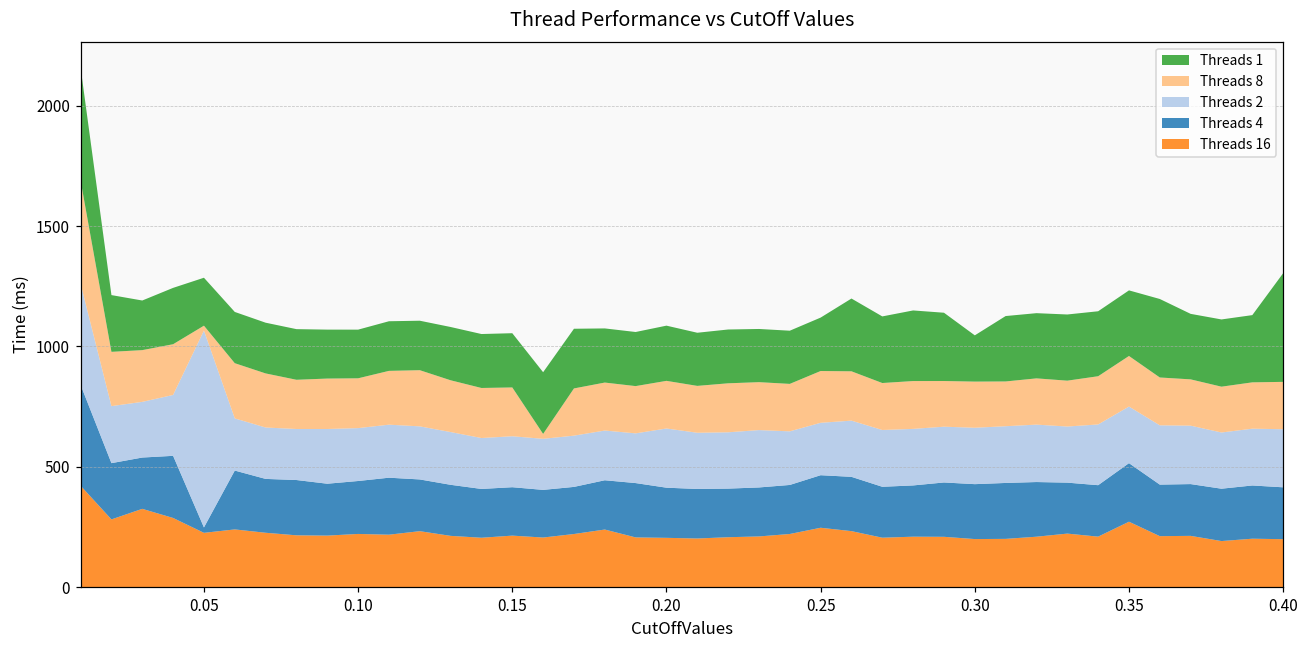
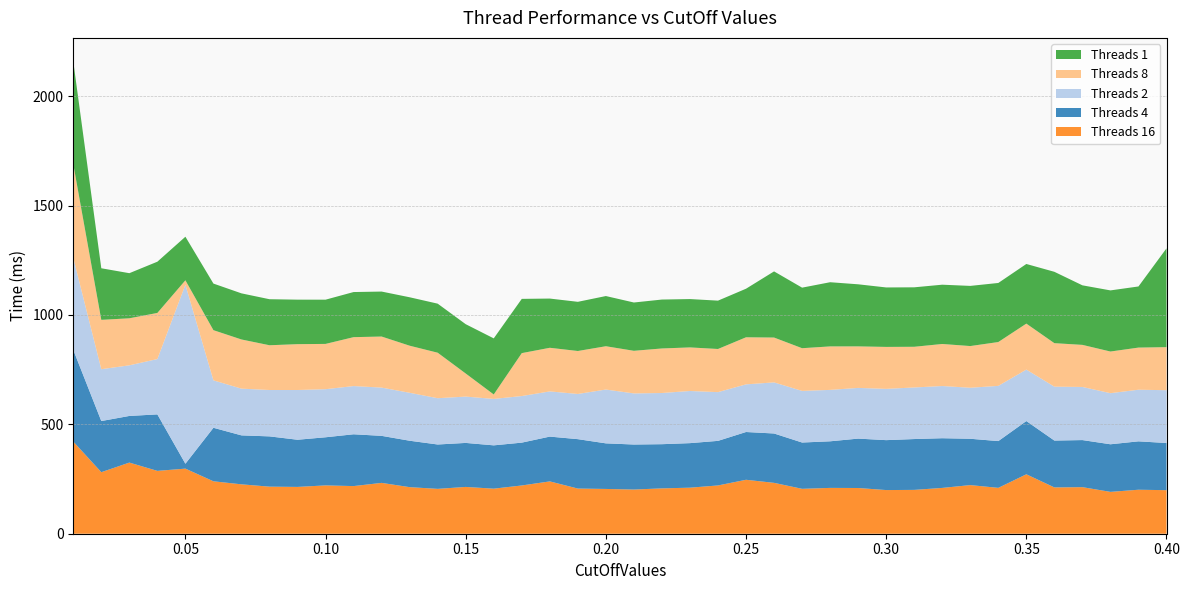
  {
    "Threads 16": {
-     "0.05": 230,
+     "0.05": 300,
      "0.10": 220,
      "0.15": 210,
      "0.20": 200,
      "0.25": 250,
      "0.30": 200,
      "0.35": 270,
      "0.40": 200
    },
    "Threads 4": {
      "0.05": 20,
      "0.10": 220,
      "0.15": 200,
      "0.20": 210,
      "0.25": 220,
      "0.30": 230,
      "0.35": 240,
      "0.40": 220
    },
    "Threads 2": {
      "0.05": 820,
      "0.10": 220,
      "0.15": 210,
      "0.20": 250,
      "0.25": 220,
      "0.30": 230,
      "0.35": 240,
      "0.40": 240
    },
    "Threads 8": {
      "0.05": 20,
      "0.10": 210,
-     "0.15": 200,
+     "0.15": 110,
      "0.20": 200,
      "0.25": 220,
      "0.30": 190,
      "0.35": 210,
      "0.40": 200
    },
    "Threads 1": {
      "0.05": 200,
      "0.10": 200,
      "0.15": 230,
      "0.20": 230,
      "0.25": 220,
-     "0.30": 190,
+     "0.30": 270,
      "0.35": 270,
      "0.40": 450
    }
  }
